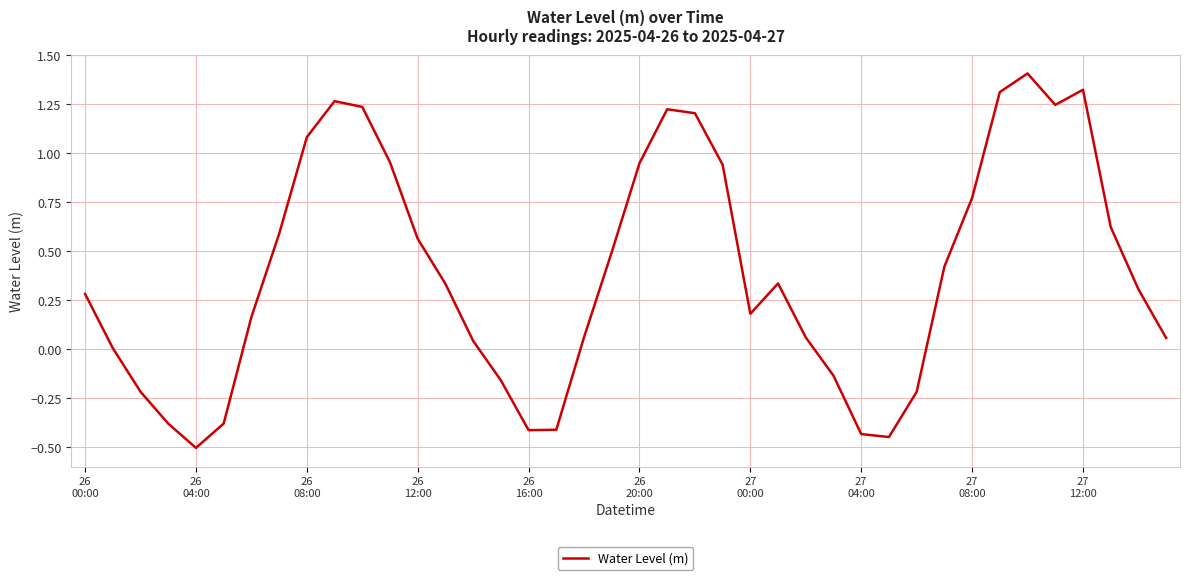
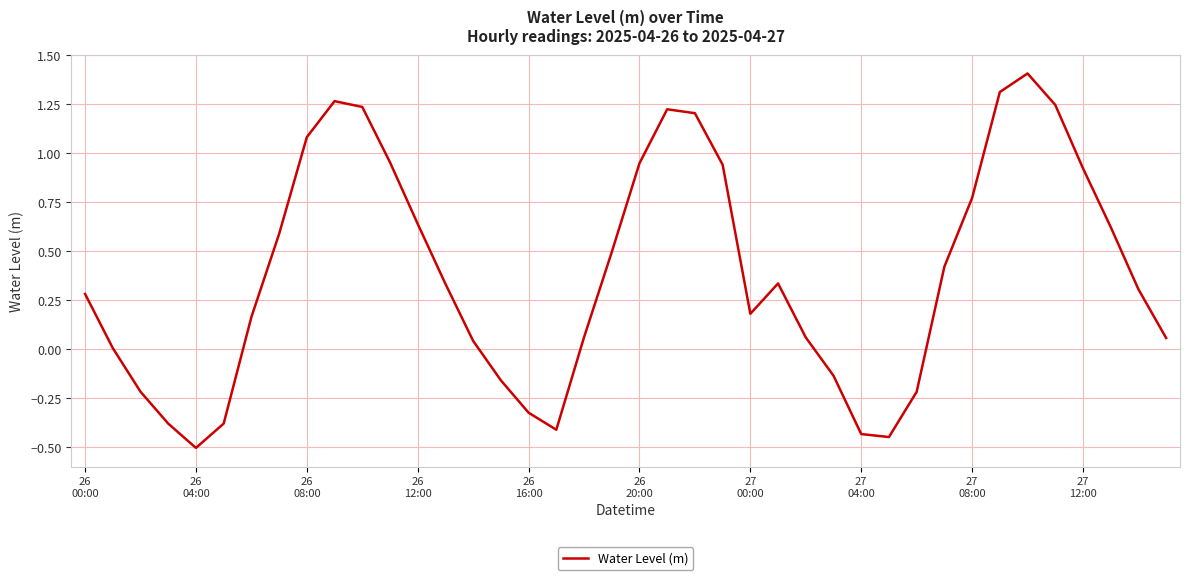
  {
    "26 00:00": 0.28,
    "26 04:00": -0.51,
    "26 08:00": 1.08,
-   "26 12:00": 0.56,
-   "26 16:00": -0.42,
+   "26 12:00": 0.64,
+   "26 16:00": -0.33,
    "26 20:00": 0.95,
    "27 00:00": 0.18,
    "27 04:00": -0.44,
    "27 08:00": 0.77,
-   "27 12:00": 1.32
+   "27 12:00": 0.92
  }
